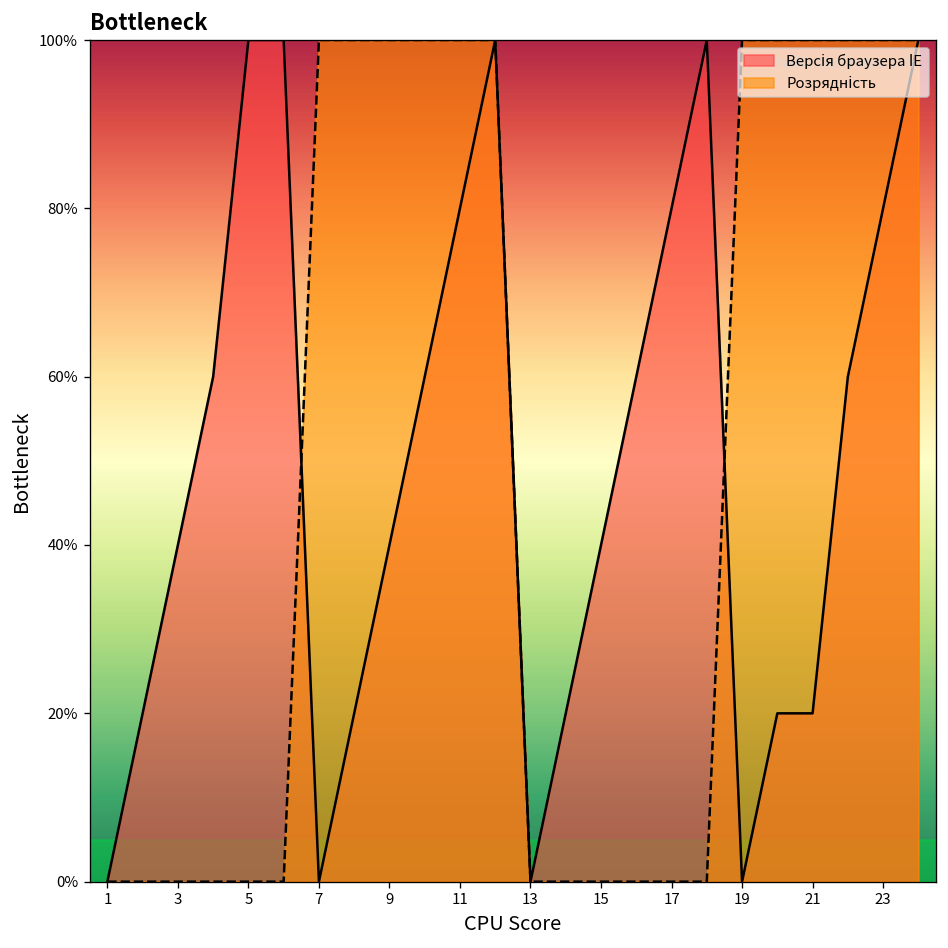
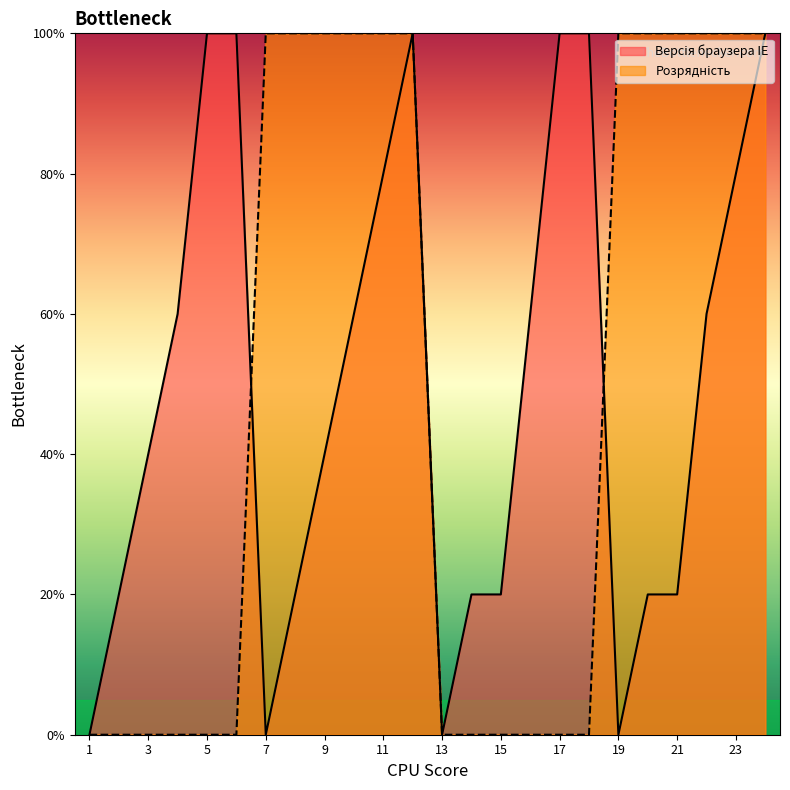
  {
    "Версія браузера ІЕ": {
      "3": "40%",
      "5": "100%",
      "9": "40%",
      "11": "80%",
-     "15": "40%",
-     "17": "80%",
+     "15": "20%",
+     "17": "100%",
      "21": "20%",
      "23": "80%"
    },
    "Розрядність": {
      "7": "100%",
      "9": "100%",
      "11": "100%",
      "19": "100%",
      "21": "100%",
      "23": "100%"
    }
  }
